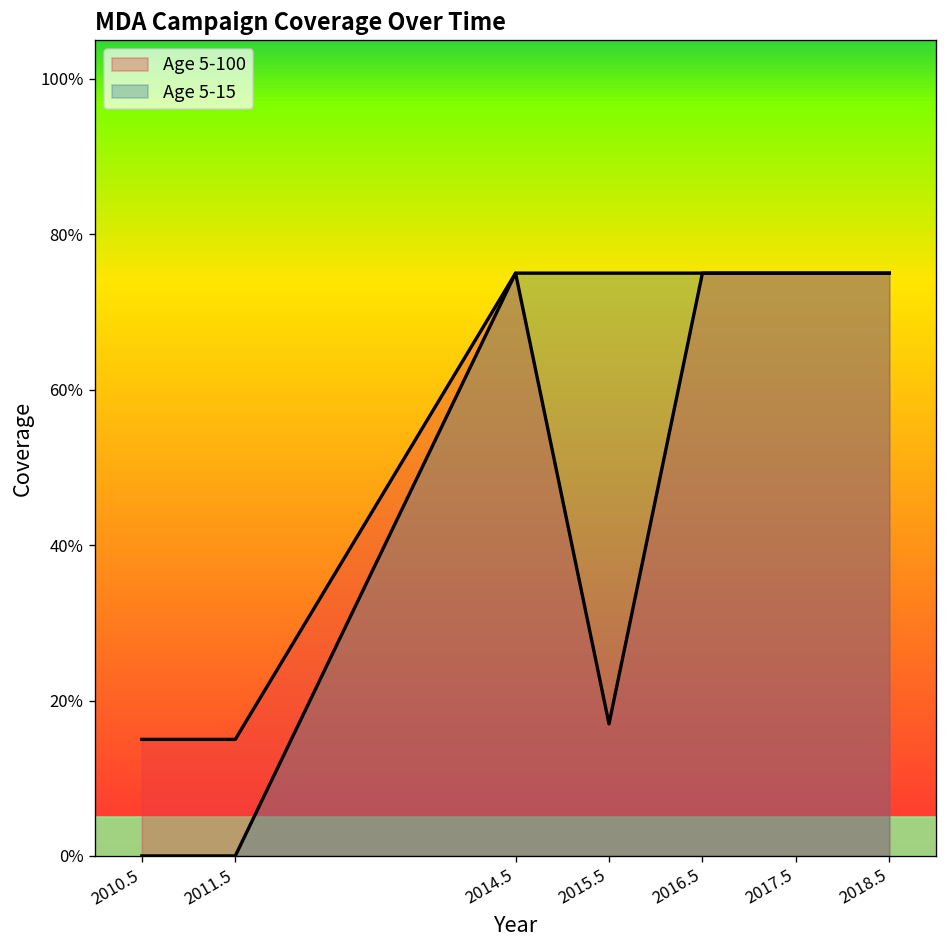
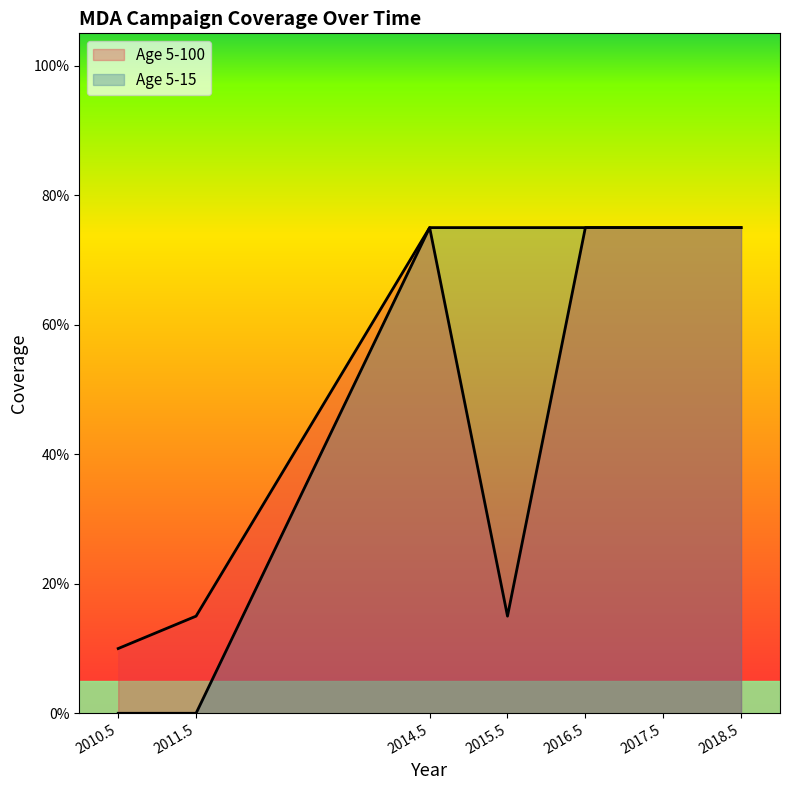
  {
    "Age 5-100": {
-     "2010.5": "15%",
+     "2010.5": "10%",
      "2011.5": "15%",
-     "2015.5": "17%"
+     "2015.5": "15%"
    },
    "Age 5-15": {
      "2015.5": "75%"
    }
  }
